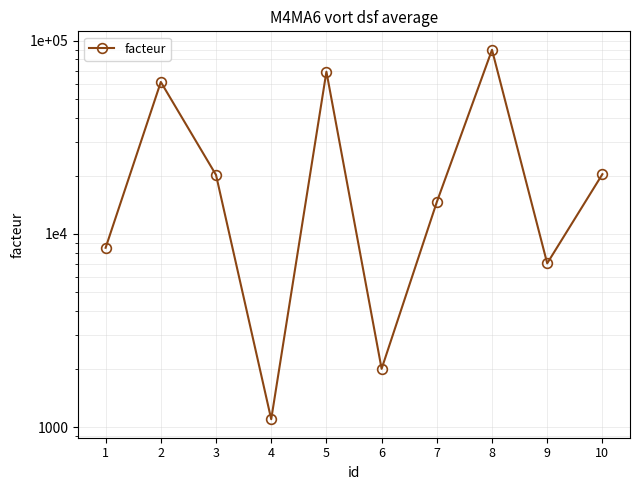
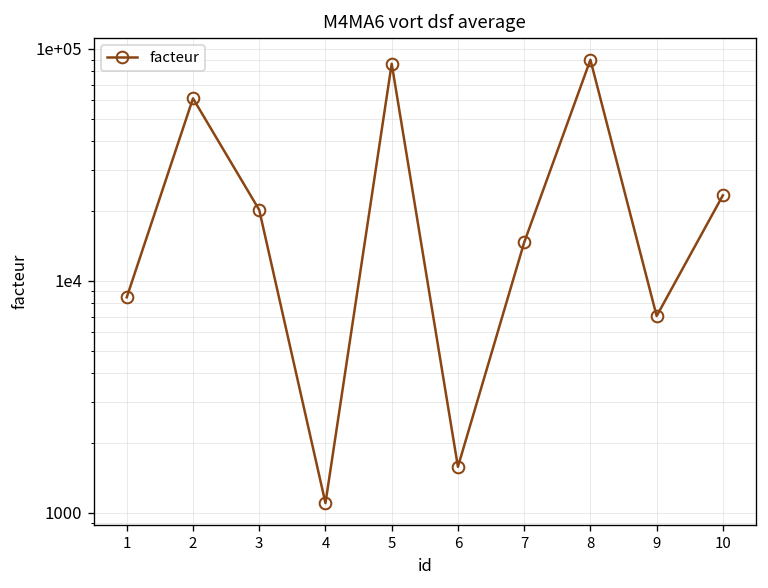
  {
    "1": 8000,
    "2": 61000,
    "3": 20000,
    "4": 1100,
-   "5": 69000,
-   "6": 2000,
+   "5": 90000,
+   "6": 1600,
    "7": 15000,
    "8": 90000,
    "9": 7000,
-   "10": 20000
+   "10": 23000
  }
